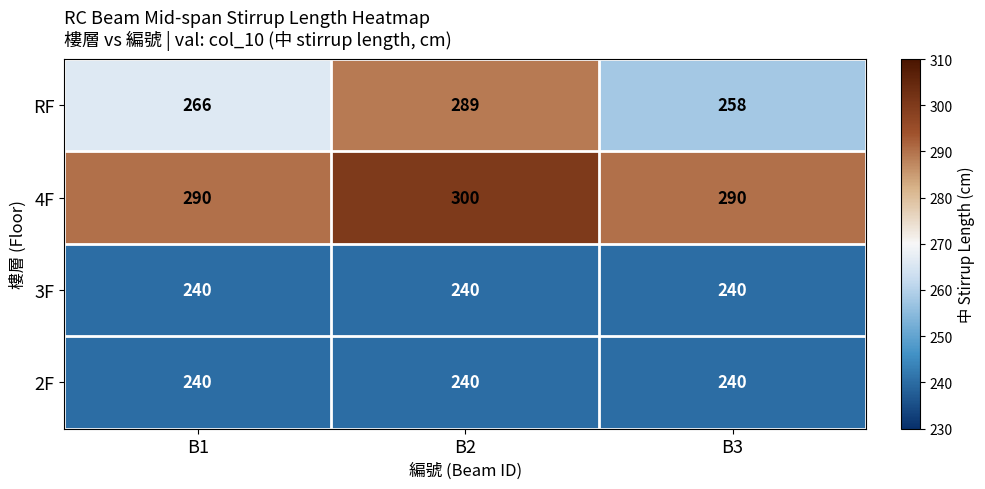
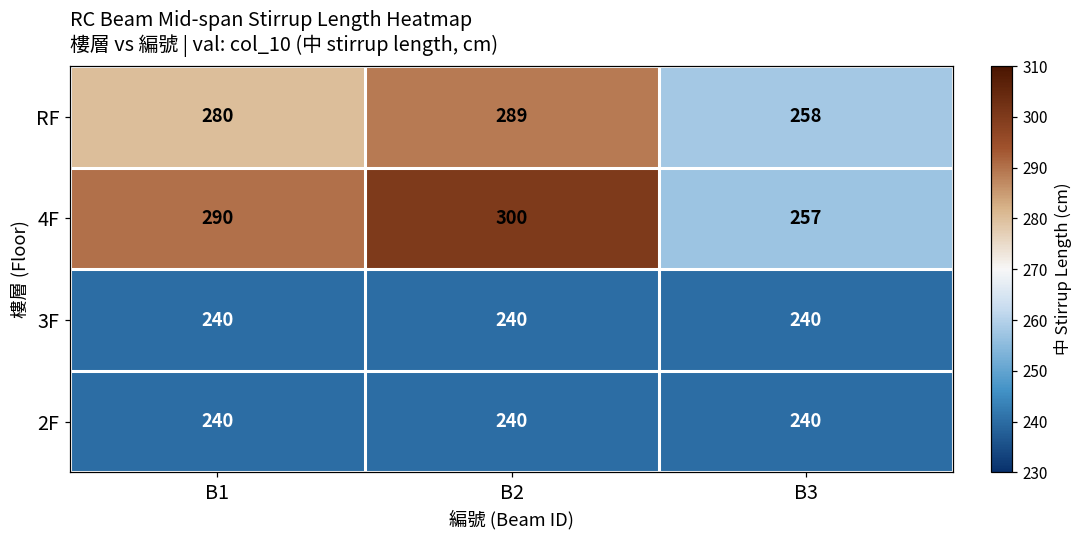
  {
    "RF": {
-     "B1": 266,
+     "B1": 280,
      "B2": 289,
      "B3": 258
    },
    "4F": {
      "B1": 290,
      "B2": 300,
-     "B3": 290
+     "B3": 257
    },
    "3F": {
      "B1": 240,
      "B2": 240,
      "B3": 240
    },
    "2F": {
      "B1": 240,
      "B2": 240,
      "B3": 240
    }
  }
